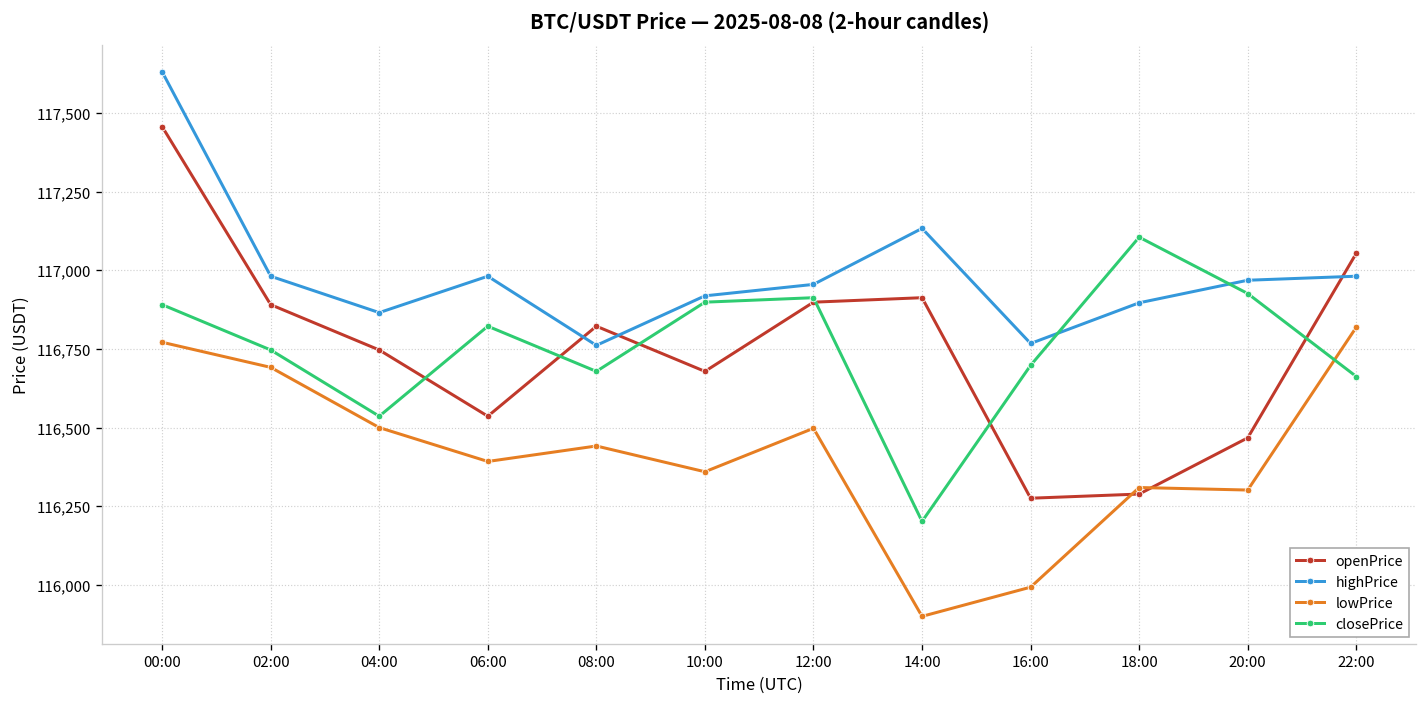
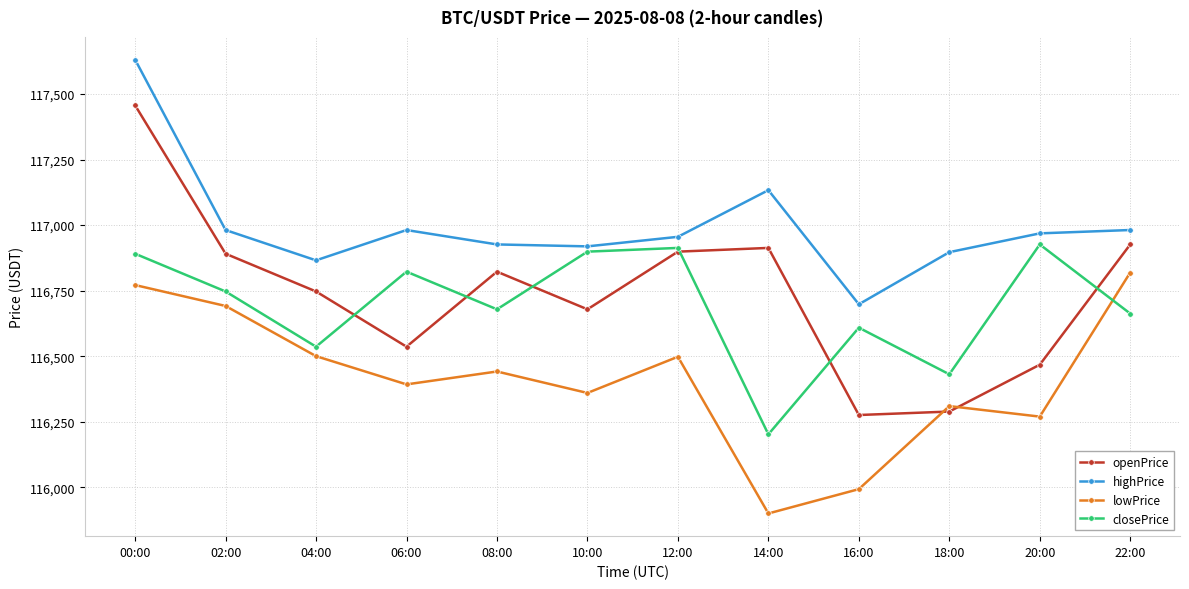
  {
    "openPrice": {
      "00:00": "117,460",
      "02:00": "116,890",
      "04:00": "116,750",
      "06:00": "116,540",
      "08:00": "116,820",
      "10:00": "116,680",
      "12:00": "116,900",
      "14:00": "116,910",
      "16:00": "116,280",
      "18:00": "116,290",
      "20:00": "116,470",
-     "22:00": "117,050"
+     "22:00": "116,930"
    },
    "highPrice": {
      "00:00": "117,630",
      "02:00": "116,980",
      "04:00": "116,870",
      "06:00": "116,980",
-     "08:00": "116,760",
+     "08:00": "116,930",
      "10:00": "116,920",
      "12:00": "116,960",
      "14:00": "117,130",
-     "16:00": "116,770",
+     "16:00": "116,700",
      "18:00": "116,900",
      "20:00": "116,970",
      "22:00": "116,980"
    },
    "lowPrice": {
      "00:00": "116,770",
      "02:00": "116,690",
      "04:00": "116,500",
      "06:00": "116,390",
      "08:00": "116,440",
      "10:00": "116,360",
      "12:00": "116,500",
      "14:00": "115,900",
      "16:00": "115,990",
      "18:00": "116,310",
-     "20:00": "116,300",
+     "20:00": "116,270",
      "22:00": "116,820"
    },
    "closePrice": {
      "00:00": "116,890",
      "02:00": "116,750",
      "04:00": "116,540",
      "06:00": "116,820",
      "08:00": "116,680",
      "10:00": "116,900",
      "12:00": "116,910",
      "14:00": "116,200",
-     "16:00": "116,700",
-     "18:00": "117,110",
+     "16:00": "116,610",
+     "18:00": "116,430",
      "20:00": "116,930",
      "22:00": "116,660"
    }
  }
